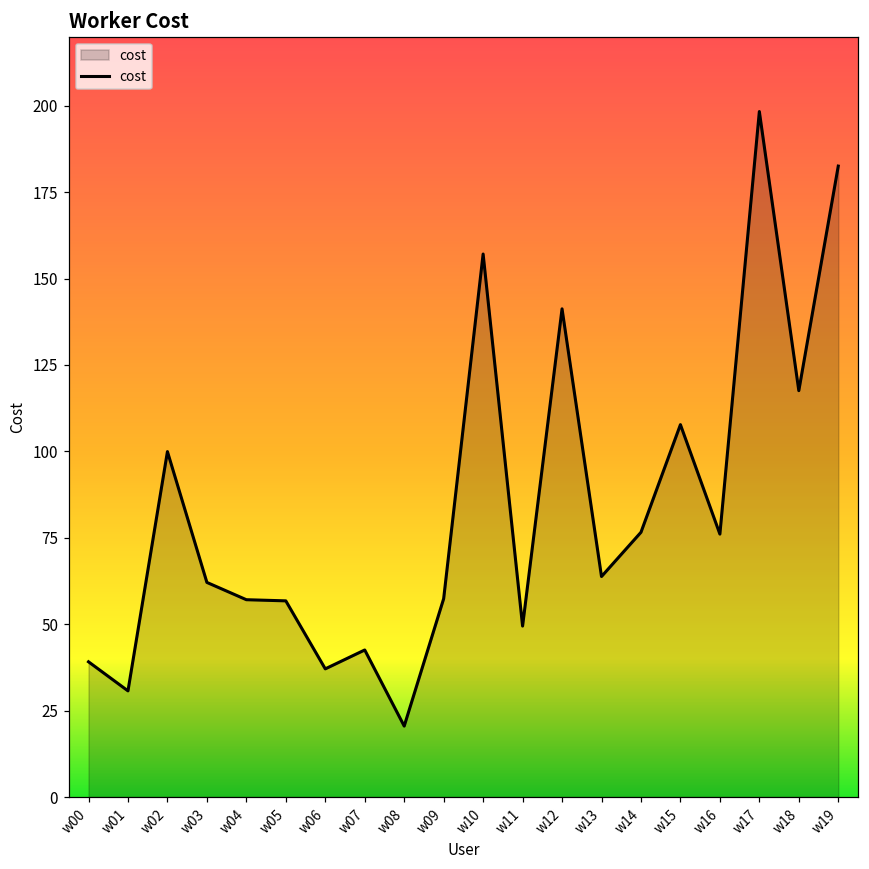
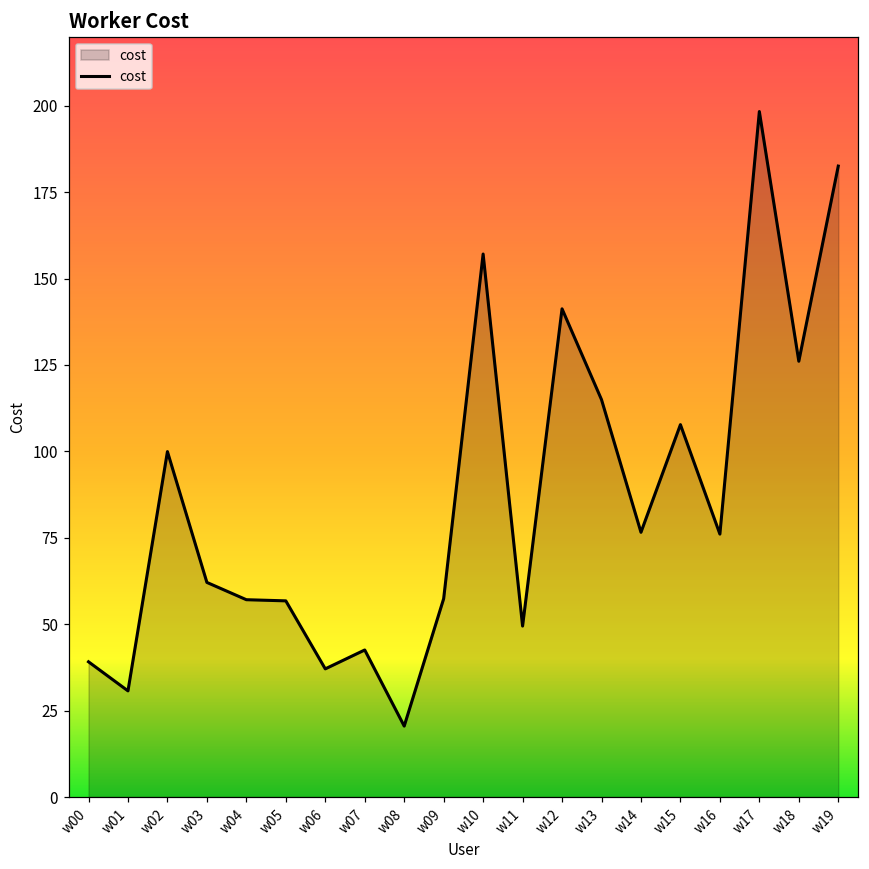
  {
    "w00": 39,
    "w01": 31,
    "w02": 100,
    "w03": 62,
    "w04": 57,
    "w05": 57,
    "w06": 37,
    "w07": 43,
    "w08": 21,
    "w09": 57,
    "w10": 157,
    "w11": 49,
    "w12": 141,
-   "w13": 64,
+   "w13": 115,
    "w14": 77,
    "w15": 108,
    "w16": 76,
    "w17": 198,
-   "w18": 118,
+   "w18": 126,
    "w19": 183
  }
